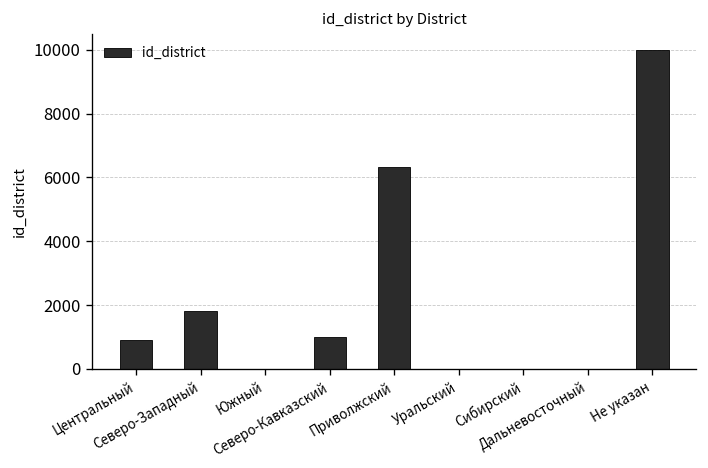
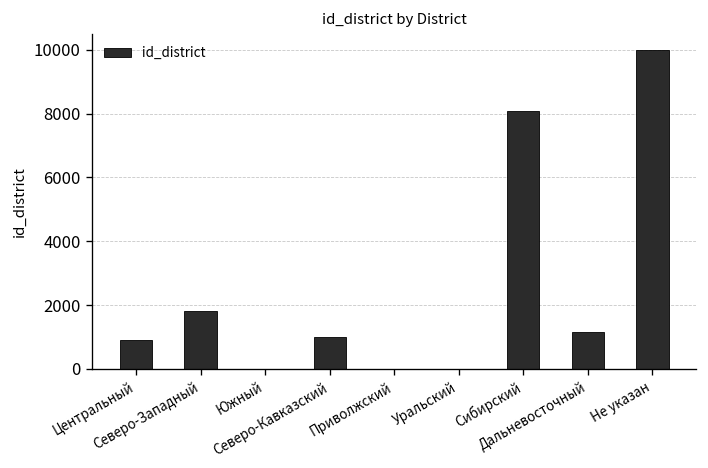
  {
    "Центральный": 900,
    "Северо-Западный": 1800,
    "Северо-Кавказский": 1000,
-   "Приволжский": 6300,
-   "Сибирский": 0,
-   "Дальневосточный": 0,
+   "Приволжский": 0,
+   "Сибирский": 8100,
+   "Дальневосточный": 1200,
    "Не указан": 10000
  }
